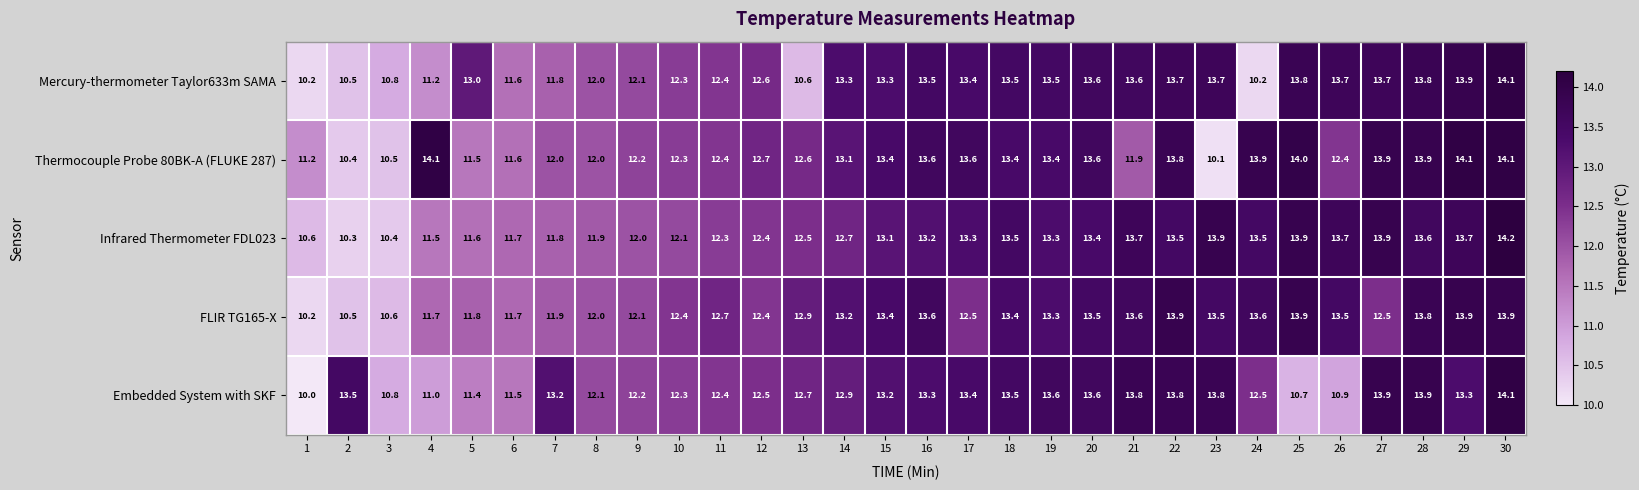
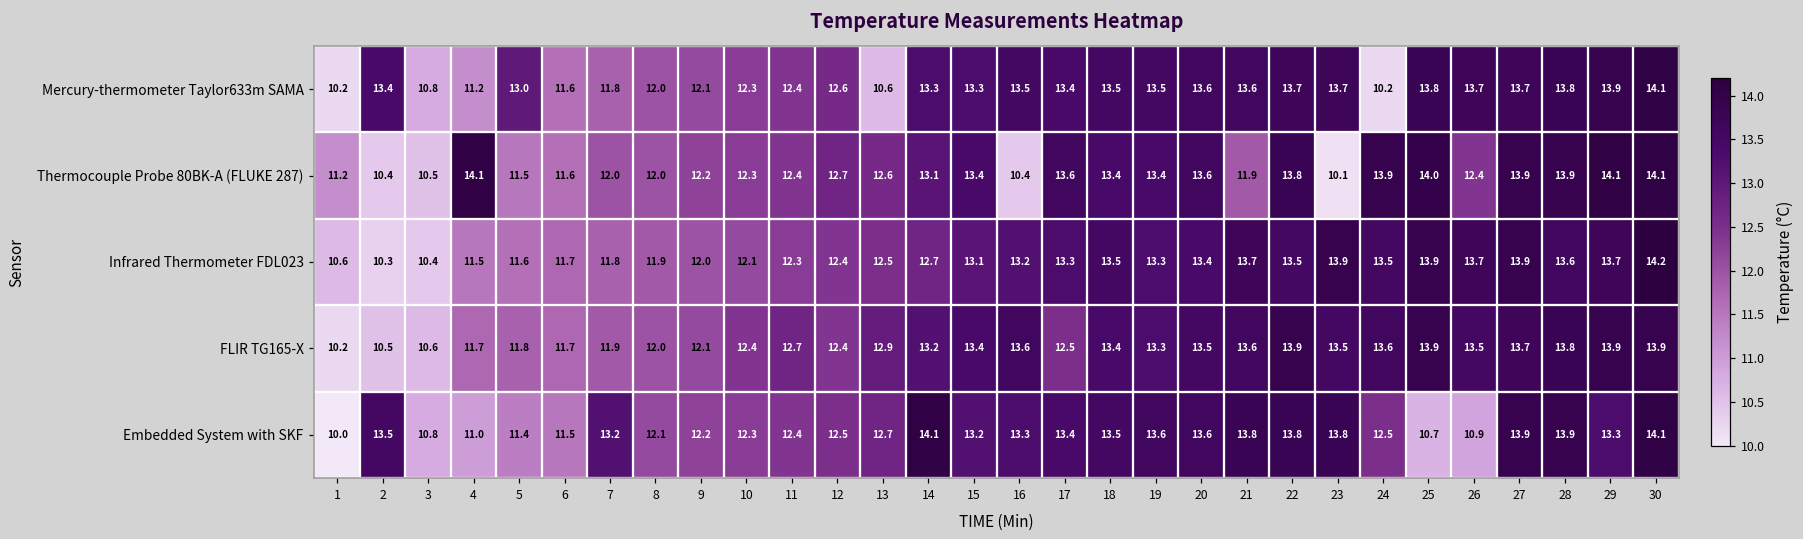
  {
    "Mercury-thermometer Taylor633m SAMA": {
      "1": 10.2,
-     "2": 10.5,
+     "2": 13.4,
      "3": 10.8,
      "4": 11.2,
      "5": 13.0,
      "6": 11.6,
      "7": 11.8,
      "8": 12.0,
      "9": 12.1,
      "10": 12.3,
      "11": 12.4,
      "12": 12.6,
      "13": 10.6,
      "14": 13.3,
      "15": 13.3,
      "16": 13.5,
      "17": 13.4,
      "18": 13.5,
      "19": 13.5,
      "20": 13.6,
      "21": 13.6,
      "22": 13.7,
      "23": 13.7,
      "24": 10.2,
      "25": 13.8,
      "26": 13.7,
      "27": 13.7,
      "28": 13.8,
      "29": 13.9,
      "30": 14.1
    },
    "Thermocouple Probe 80BK-A (FLUKE 287)": {
      "1": 11.2,
      "2": 10.4,
      "3": 10.5,
      "4": 14.1,
      "5": 11.5,
      "6": 11.6,
      "7": 12.0,
      "8": 12.0,
      "9": 12.2,
      "10": 12.3,
      "11": 12.4,
      "12": 12.7,
      "13": 12.6,
      "14": 13.1,
      "15": 13.4,
-     "16": 13.6,
+     "16": 10.4,
      "17": 13.6,
      "18": 13.4,
      "19": 13.4,
      "20": 13.6,
      "21": 11.9,
      "22": 13.8,
      "23": 10.1,
      "24": 13.9,
      "25": 14.0,
      "26": 12.4,
      "27": 13.9,
      "28": 13.9,
      "29": 14.1,
      "30": 14.1
    },
    "Infrared Thermometer FDL023": {
      "1": 10.6,
      "2": 10.3,
      "3": 10.4,
      "4": 11.5,
      "5": 11.6,
      "6": 11.7,
      "7": 11.8,
      "8": 11.9,
      "9": 12.0,
      "10": 12.1,
      "11": 12.3,
      "12": 12.4,
      "13": 12.5,
      "14": 12.7,
      "15": 13.1,
      "16": 13.2,
      "17": 13.3,
      "18": 13.5,
      "19": 13.3,
      "20": 13.4,
      "21": 13.7,
      "22": 13.5,
      "23": 13.9,
      "24": 13.5,
      "25": 13.9,
      "26": 13.7,
      "27": 13.9,
      "28": 13.6,
      "29": 13.7,
      "30": 14.2
    },
    "FLIR TG165-X": {
      "1": 10.2,
      "2": 10.5,
      "3": 10.6,
      "4": 11.7,
      "5": 11.8,
      "6": 11.7,
      "7": 11.9,
      "8": 12.0,
      "9": 12.1,
      "10": 12.4,
      "11": 12.7,
      "12": 12.4,
      "13": 12.9,
      "14": 13.2,
      "15": 13.4,
      "16": 13.6,
      "17": 12.5,
      "18": 13.4,
      "19": 13.3,
      "20": 13.5,
      "21": 13.6,
      "22": 13.9,
      "23": 13.5,
      "24": 13.6,
      "25": 13.9,
      "26": 13.5,
-     "27": 12.5,
+     "27": 13.7,
      "28": 13.8,
      "29": 13.9,
      "30": 13.9
    },
    "Embedded System with SKF": {
      "1": 10.0,
      "2": 13.5,
      "3": 10.8,
      "4": 11.0,
      "5": 11.4,
      "6": 11.5,
      "7": 13.2,
      "8": 12.1,
      "9": 12.2,
      "10": 12.3,
      "11": 12.4,
      "12": 12.5,
      "13": 12.7,
-     "14": 12.9,
+     "14": 14.1,
      "15": 13.2,
      "16": 13.3,
      "17": 13.4,
      "18": 13.5,
      "19": 13.6,
      "20": 13.6,
      "21": 13.8,
      "22": 13.8,
      "23": 13.8,
      "24": 12.5,
      "25": 10.7,
      "26": 10.9,
      "27": 13.9,
      "28": 13.9,
      "29": 13.3,
      "30": 14.1
    }
  }
